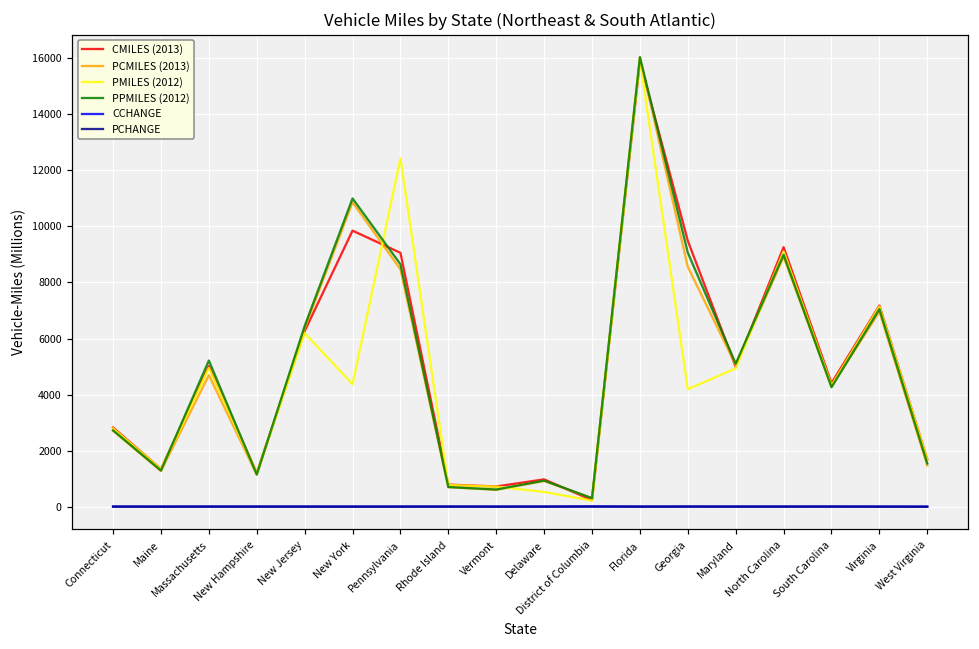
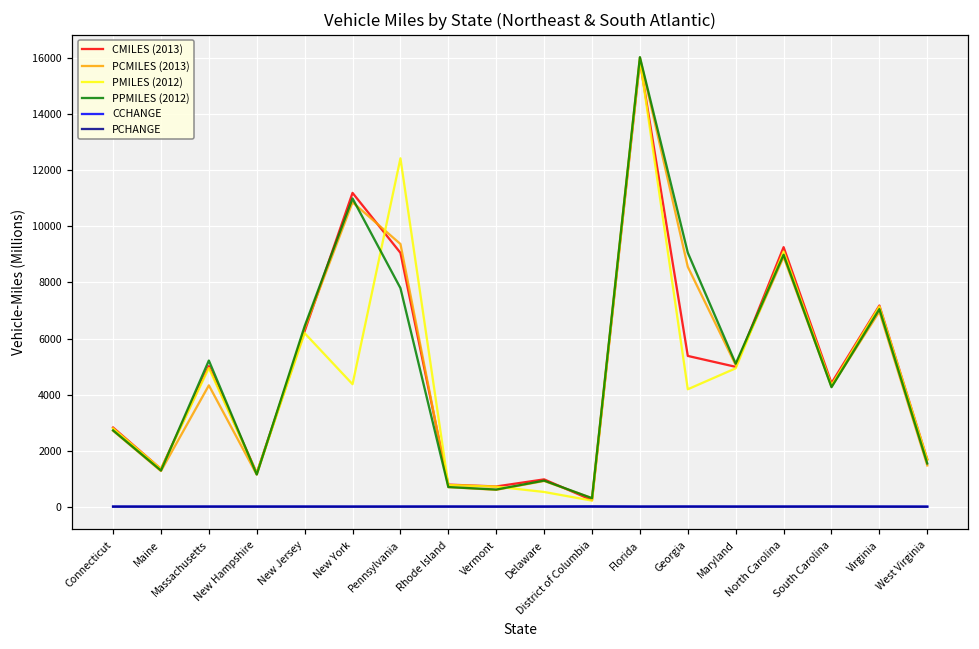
  {
    "CMILES (2013)": {
-     "New York": 9900,
+     "New York": 11200,
      "Pennsylvania": 9100,
-     "Georgia": 9500,
+     "Georgia": 5400,
      "North Carolina": 9300
    },
    "PCMILES (2013)": {
-     "Massachusetts": 4700,
+     "Massachusetts": 4300,
      "New York": 10900,
-     "Pennsylvania": 8500,
+     "Pennsylvania": 9400,
      "Georgia": 8600
    },
    "PMILES (2012)": {
      "New York": 4400,
      "Pennsylvania": 12400,
      "Delaware": 500,
      "Georgia": 4200,
      "North Carolina": 9100
    },
    "PPMILES (2012)": {
      "Massachusetts": 5200,
      "New York": 11000,
-     "Pennsylvania": 8700,
+     "Pennsylvania": 7800,
      "Georgia": 9100
    }
  }
